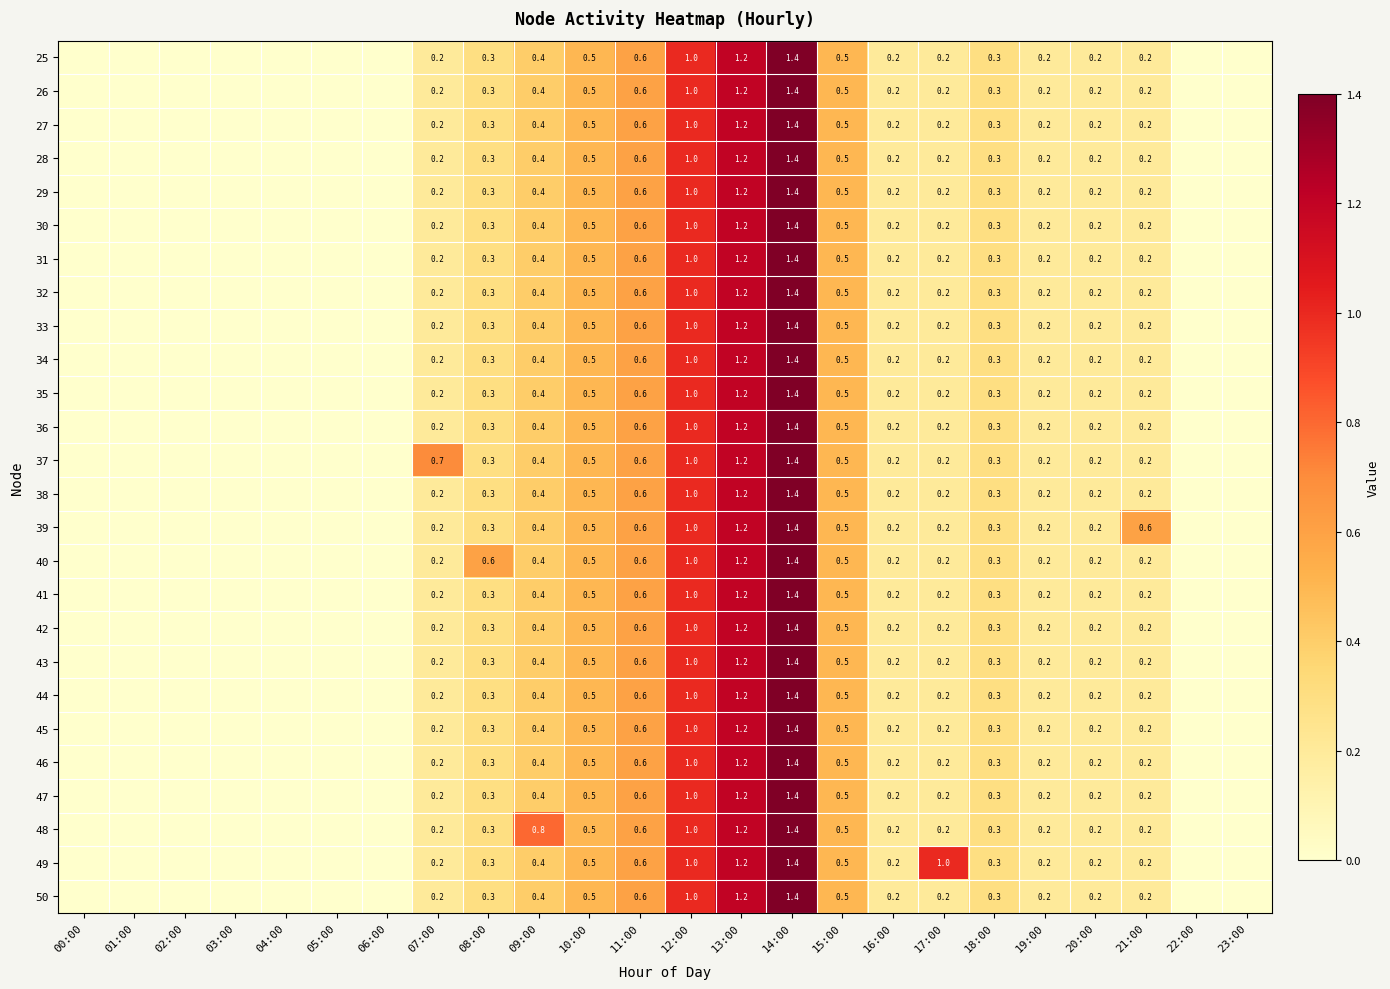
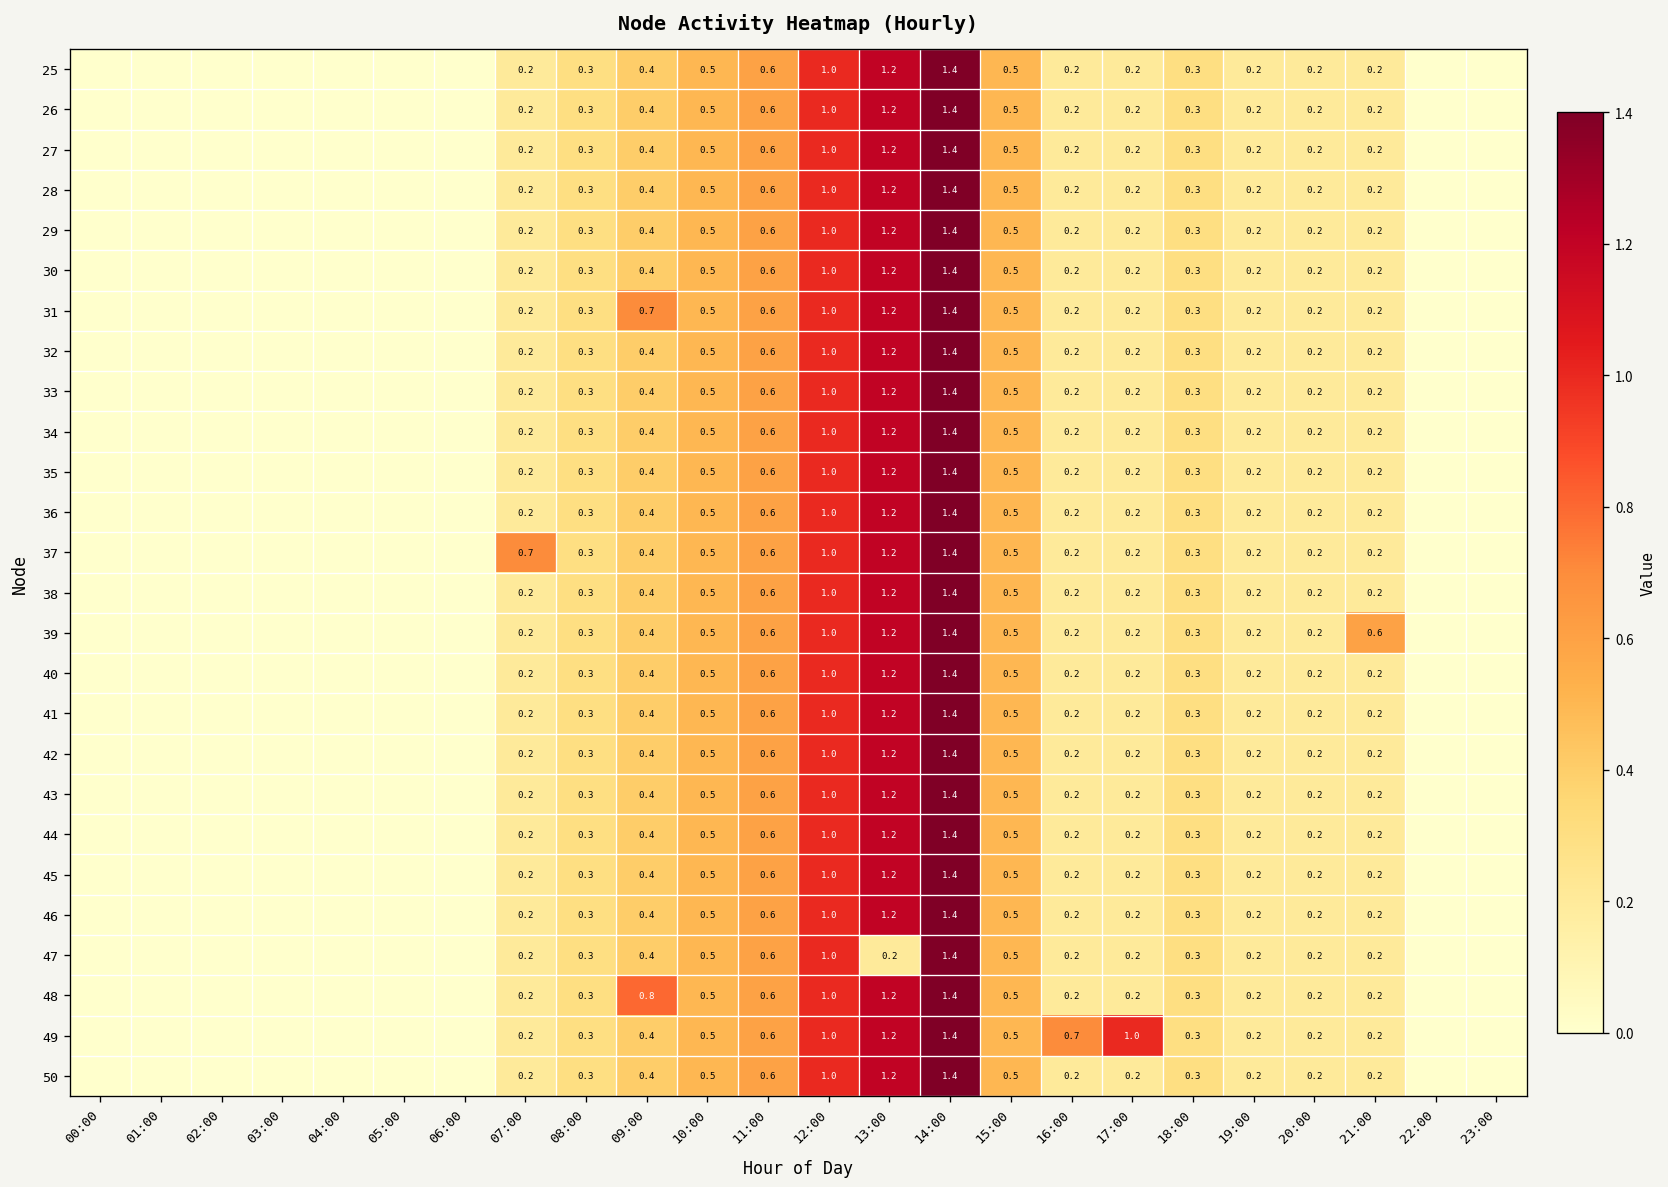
  {
    "31": {
      "07:00": 0.2,
      "08:00": 0.3,
-     "09:00": 0.4,
+     "09:00": 0.7,
      "10:00": 0.5,
      "11:00": 0.6,
      "12:00": 1.0,
      "13:00": 1.2,
      "14:00": 1.4,
      "15:00": 0.5,
      "16:00": 0.2,
      "17:00": 0.2,
      "18:00": 0.3,
      "19:00": 0.2,
      "20:00": 0.2,
      "21:00": 0.2
    },
    "40": {
      "07:00": 0.2,
-     "08:00": 0.6,
+     "08:00": 0.3,
      "09:00": 0.4,
      "10:00": 0.5,
      "11:00": 0.6,
      "12:00": 1.0,
      "13:00": 1.2,
      "14:00": 1.4,
      "15:00": 0.5,
      "16:00": 0.2,
      "17:00": 0.2,
      "18:00": 0.3,
      "19:00": 0.2,
      "20:00": 0.2,
      "21:00": 0.2
    },
    "47": {
      "07:00": 0.2,
      "08:00": 0.3,
      "09:00": 0.4,
      "10:00": 0.5,
      "11:00": 0.6,
      "12:00": 1.0,
-     "13:00": 1.2,
+     "13:00": 0.2,
      "14:00": 1.4,
      "15:00": 0.5,
      "16:00": 0.2,
      "17:00": 0.2,
      "18:00": 0.3,
      "19:00": 0.2,
      "20:00": 0.2,
      "21:00": 0.2
    },
    "49": {
      "07:00": 0.2,
      "08:00": 0.3,
      "09:00": 0.4,
      "10:00": 0.5,
      "11:00": 0.6,
      "12:00": 1.0,
      "13:00": 1.2,
      "14:00": 1.4,
      "15:00": 0.5,
-     "16:00": 0.2,
+     "16:00": 0.7,
      "17:00": 1.0,
      "18:00": 0.3,
      "19:00": 0.2,
      "20:00": 0.2,
      "21:00": 0.2
    }
  }
